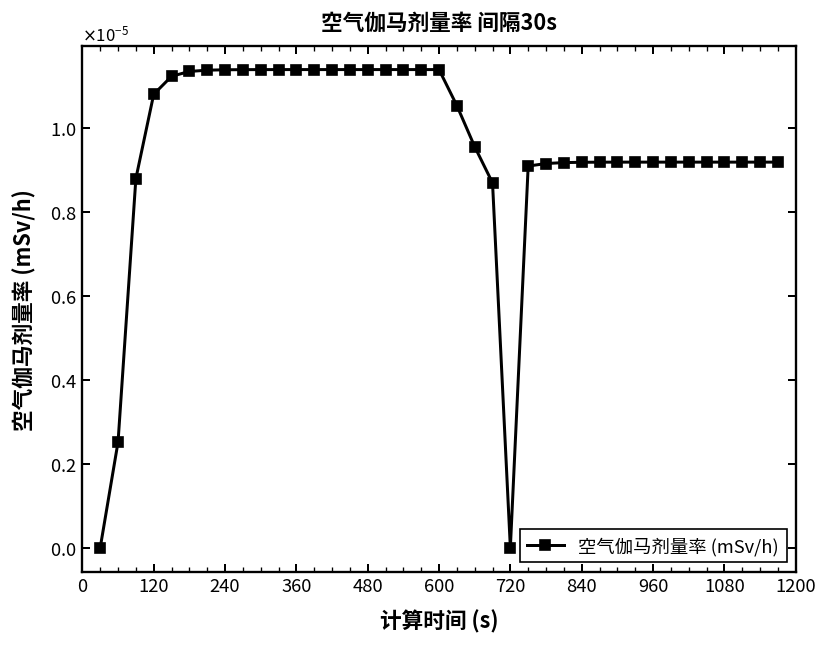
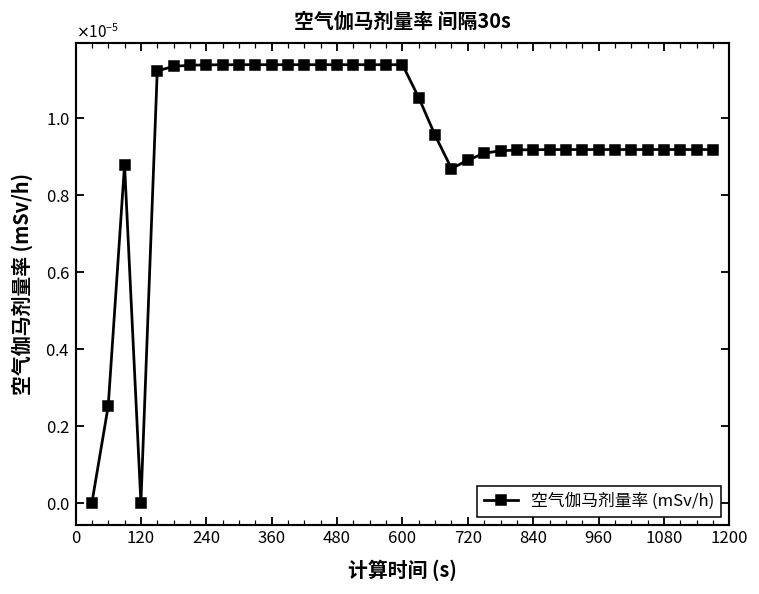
  {
-   "120": 0.00001,
+   "120": 0.00000,
    "240": 0.0000114,
    "360": 0.0000114,
    "480": 0.0000114,
    "600": 0.0000114,
-   "720": 0.00000,
+   "720": 0.00001,
    "840": 0.0000092,
    "960": 0.0000092,
    "1080": 0.0000092
  }
